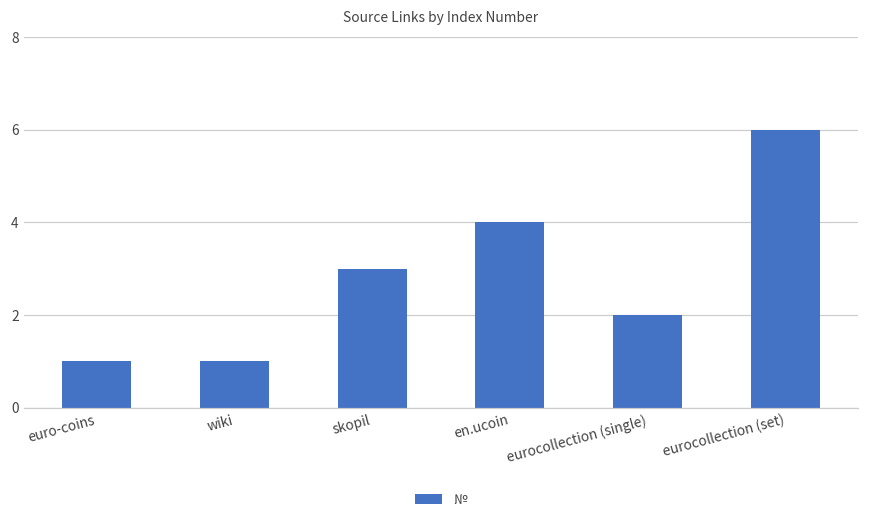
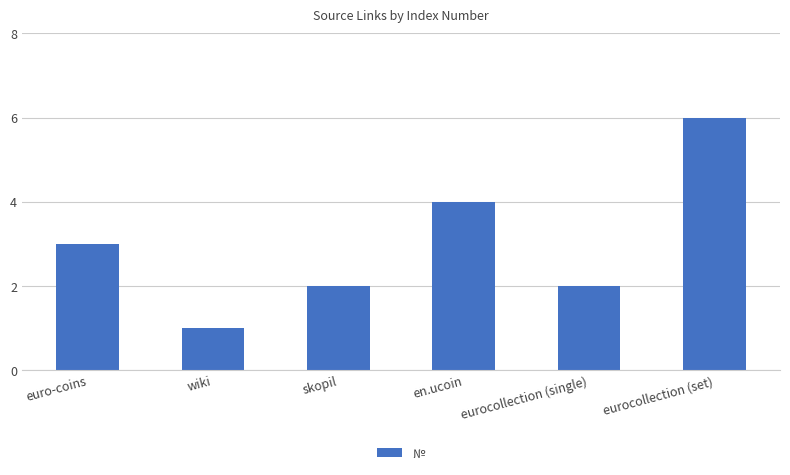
  {
-   "euro-coins": 1,
+   "euro-coins": 3,
    "wiki": 1,
-   "skopil": 3,
+   "skopil": 2,
    "en.ucoin": 4,
    "eurocollection (single)": 2,
    "eurocollection (set)": 6
  }
